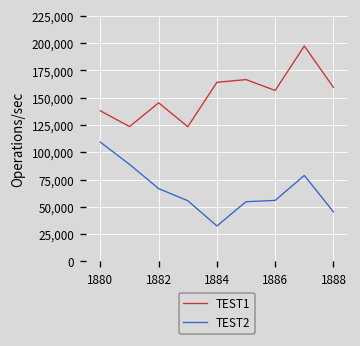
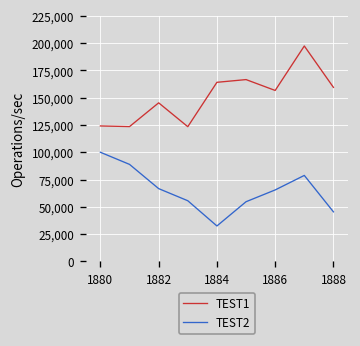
  {
    "TEST1": {
-     "1880": "140,000",
+     "1880": "120,000",
      "1882": "150,000",
      "1884": "160,000",
      "1886": "160,000",
      "1888": "160,000"
    },
    "TEST2": {
-     "1880": "110,000",
+     "1880": "100,000",
      "1882": "70,000",
      "1884": "30,000",
-     "1886": "60,000",
+     "1886": "70,000",
      "1888": "50,000"
    }
  }
